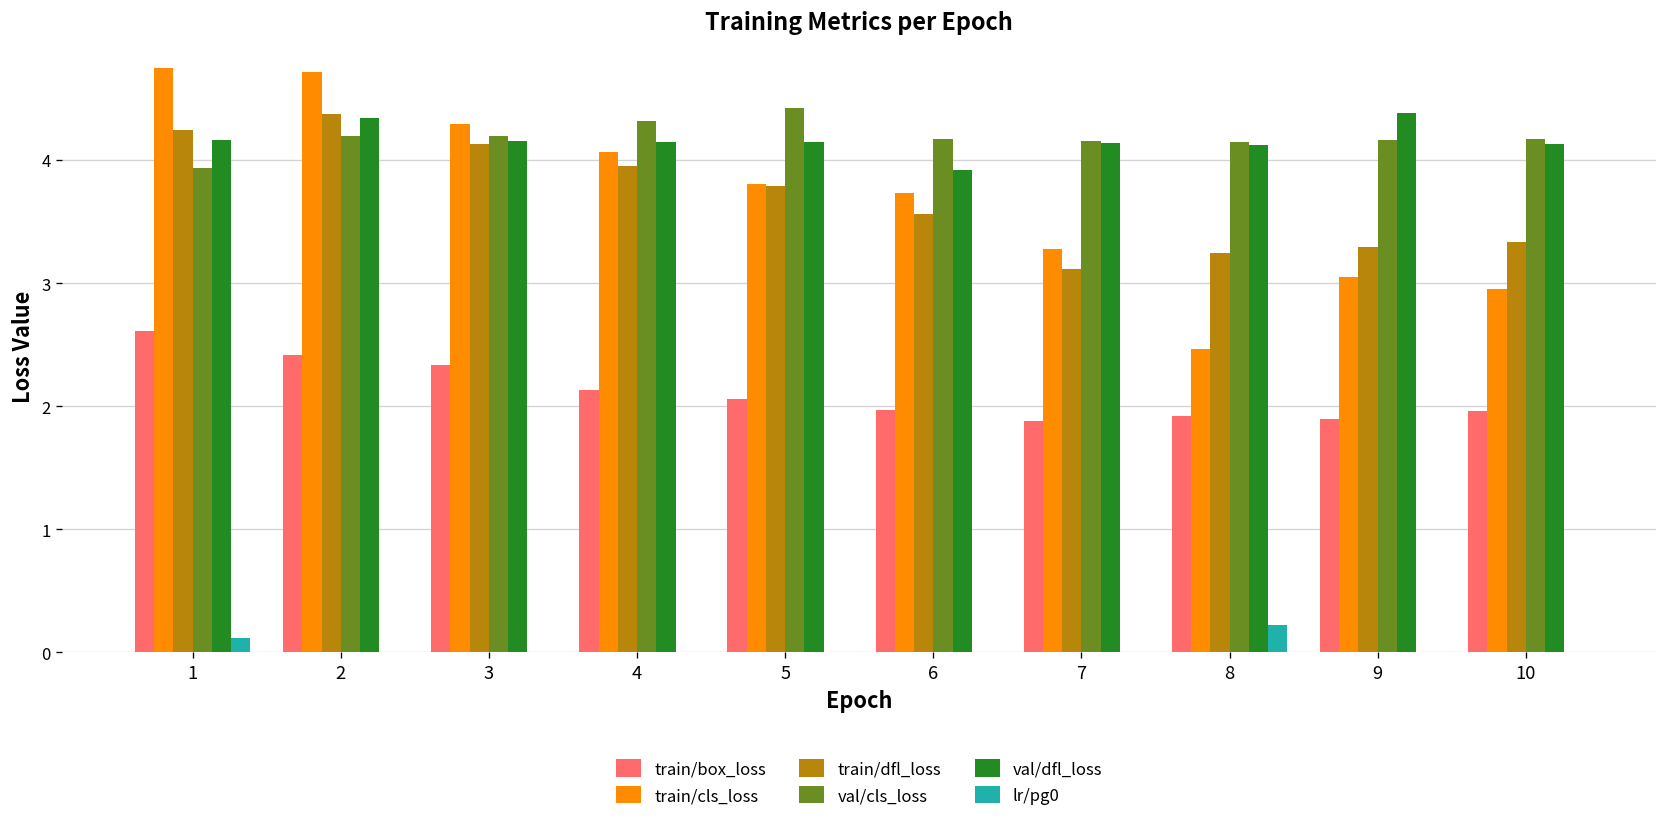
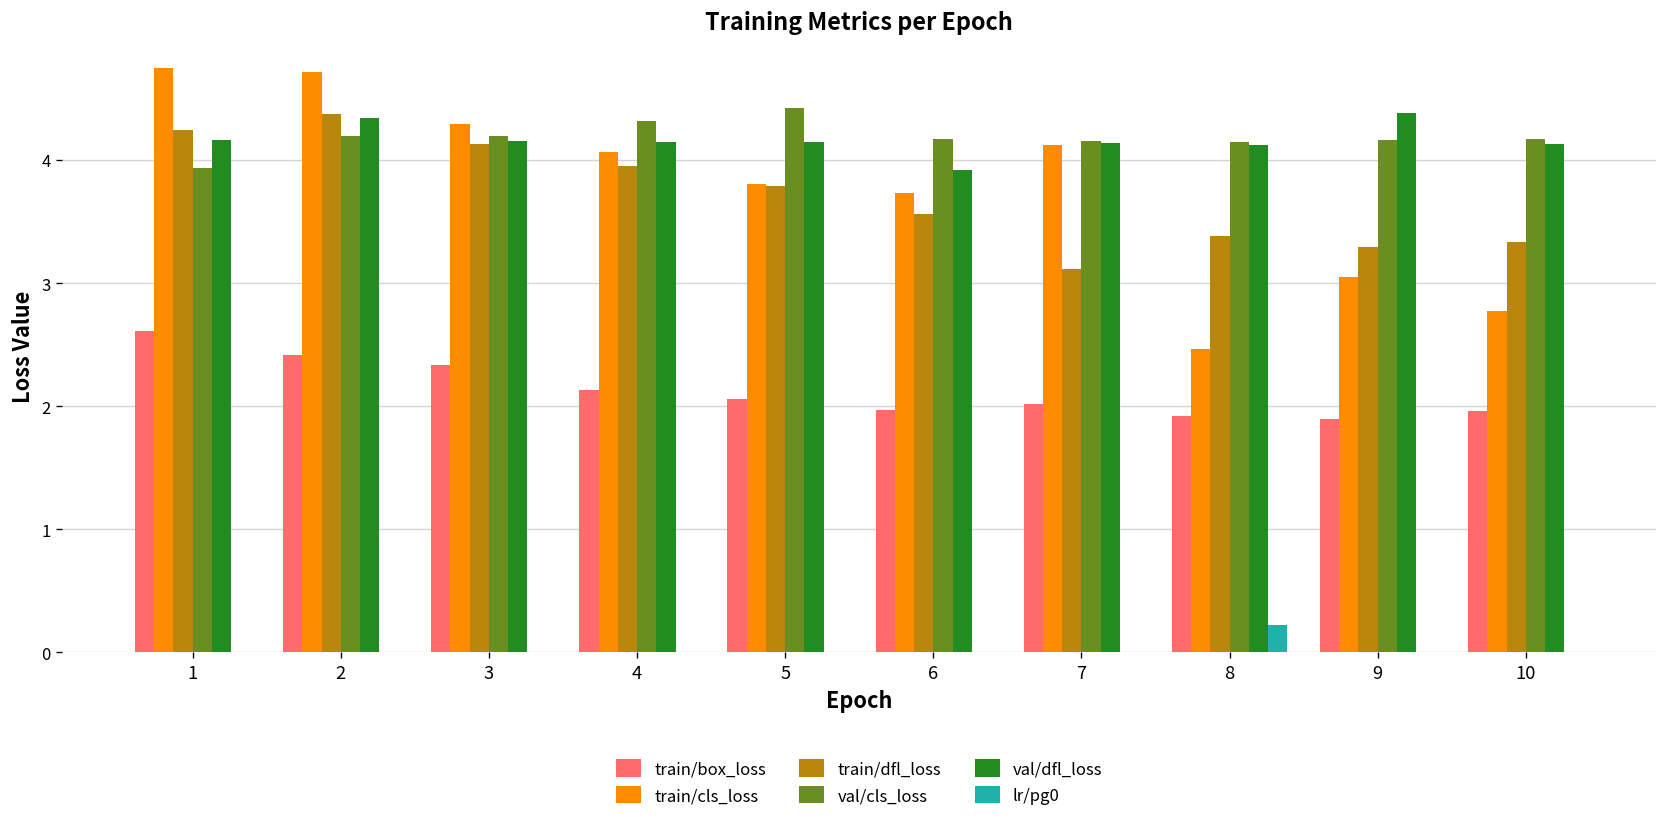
  {
    "train/box_loss": {
      "1": 2.61,
      "2": 2.42,
      "3": 2.33,
      "4": 2.13,
      "5": 2.06,
      "6": 1.97,
-     "7": 1.88,
+     "7": 2.02,
      "8": 1.92,
      "9": 1.89,
      "10": 1.96
    },
    "train/cls_loss": {
      "1": 4.74,
      "2": 4.71,
      "3": 4.29,
      "4": 4.06,
      "5": 3.80,
      "6": 3.73,
-     "7": 3.28,
+     "7": 4.12,
      "8": 2.46,
      "9": 3.05,
-     "10": 2.95
+     "10": 2.77
    },
    "train/dfl_loss": {
      "1": 4.24,
      "2": 4.38,
      "3": 4.13,
      "4": 3.95,
      "5": 3.79,
      "6": 3.56,
      "7": 3.11,
-     "8": 3.24,
+     "8": 3.38,
      "9": 3.29,
      "10": 3.34
    },
    "val/cls_loss": {
      "1": 3.94,
      "2": 4.19,
      "3": 4.19,
      "4": 4.32,
      "5": 4.42,
      "6": 4.17,
      "7": 4.15,
      "8": 4.15,
      "9": 4.16,
      "10": 4.17
    },
    "val/dfl_loss": {
      "1": 4.16,
      "2": 4.34,
      "3": 4.15,
      "4": 4.15,
      "5": 4.14,
      "6": 3.92,
      "7": 4.13,
      "8": 4.12,
      "9": 4.38,
      "10": 4.13
    },
    "lr/pg0": {
-     "1": 0.12,
+     "1": 0.00,
      "8": 0.23
    }
  }
